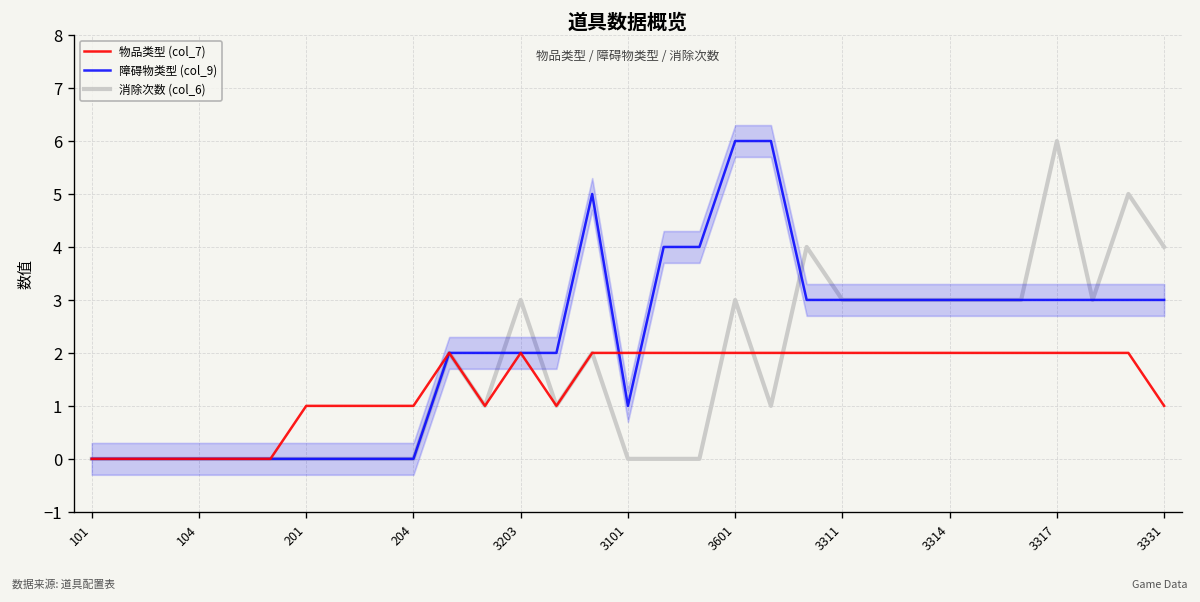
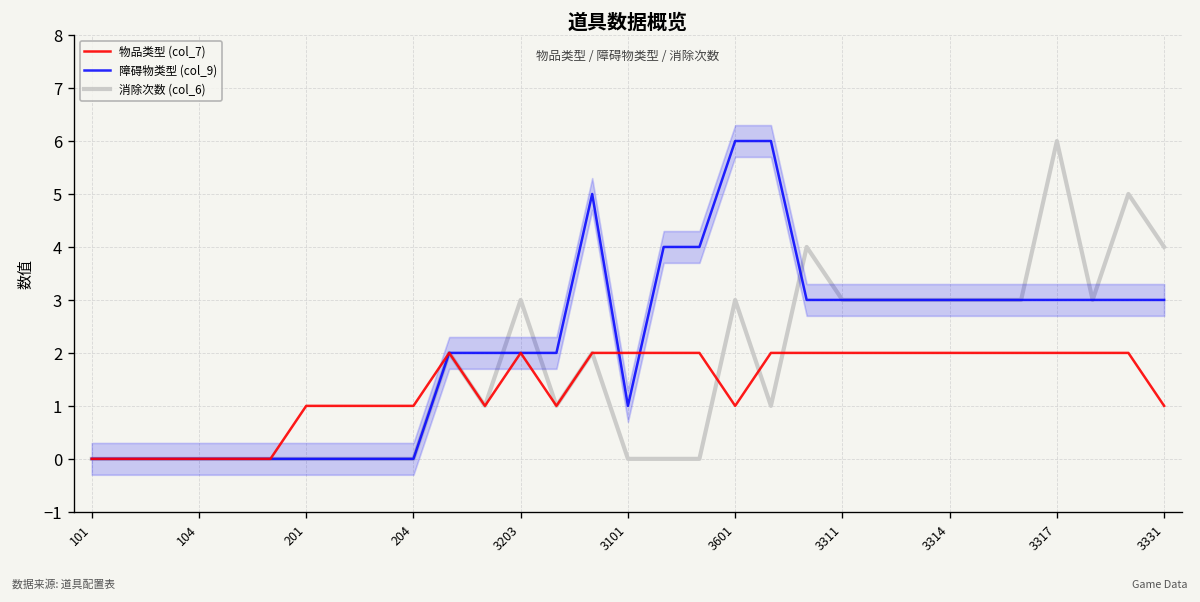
  {
    "物品类型 (col_7)": {
      "201": 1,
      "204": 1,
      "3101": 2,
-     "3601": 2,
+     "3601": 1,
      "3311": 2,
      "3314": 2,
      "3317": 2,
      "3331": 1
    },
    "消除次数 (col_6)": {
      "3203": 3,
      "3101": 0,
      "3601": 3,
      "3317": 6,
      "3331": 4
    }
  }
